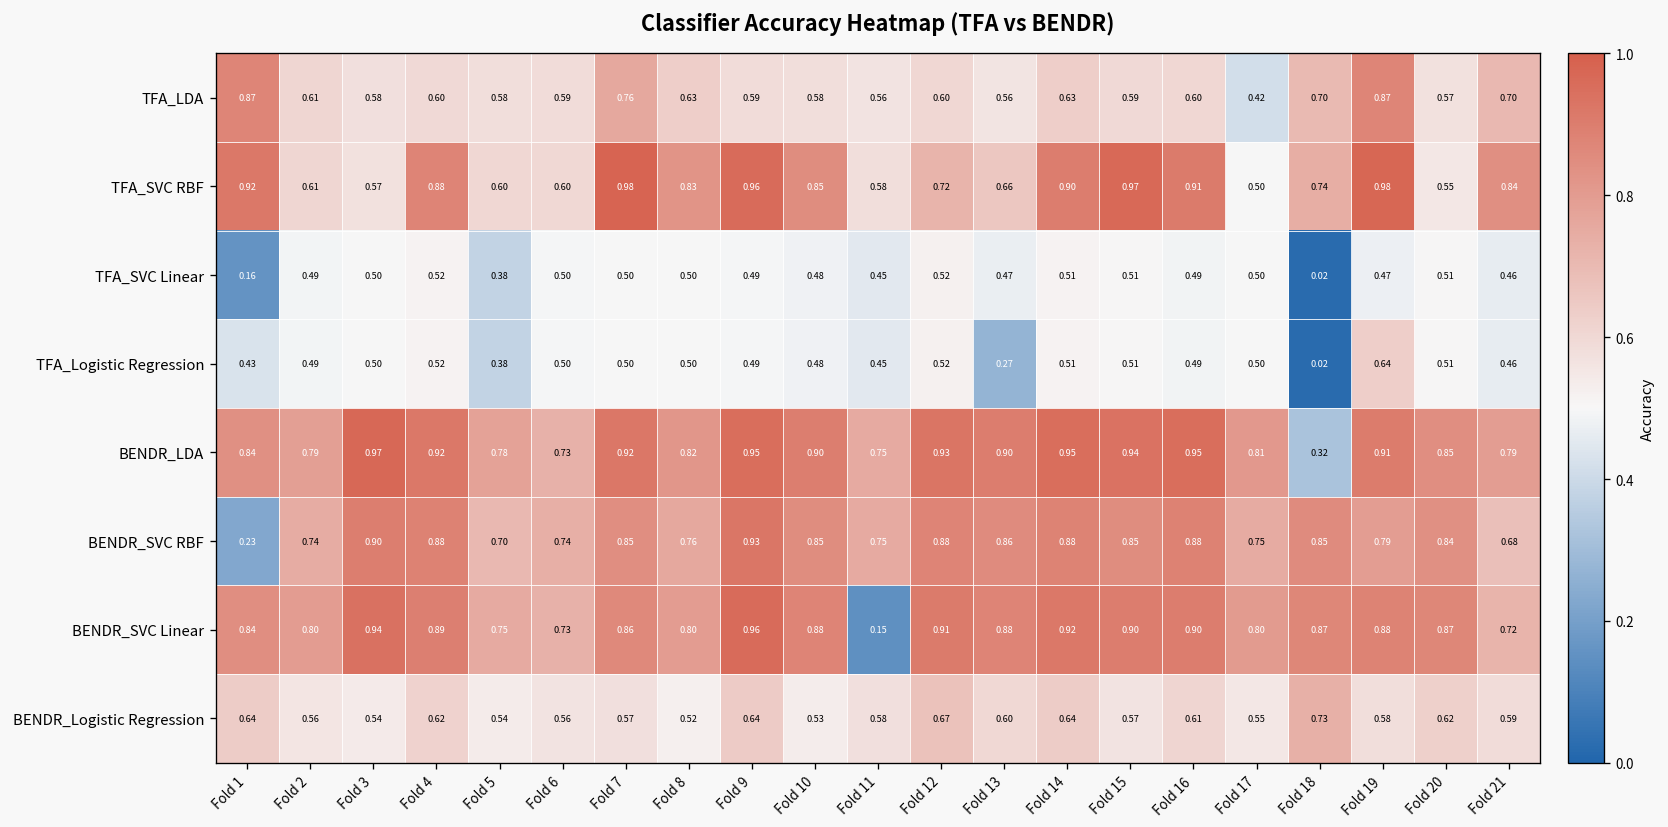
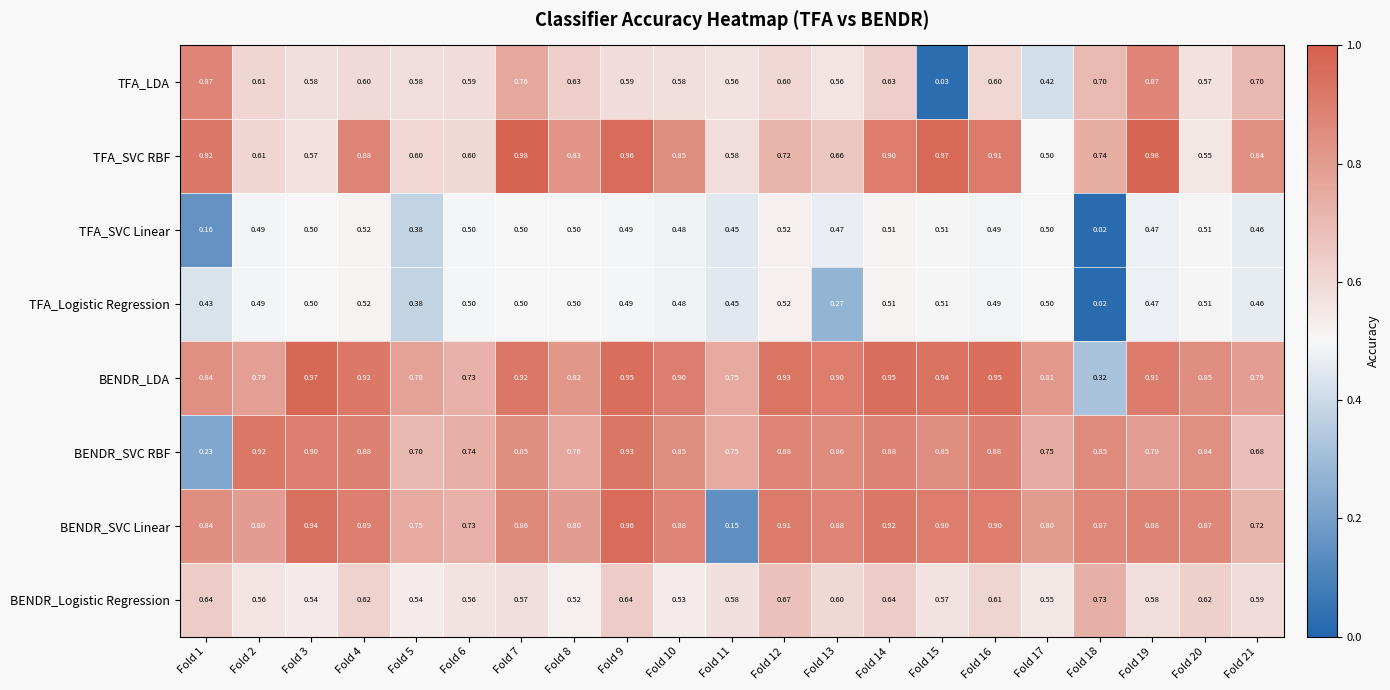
  {
    "TFA_LDA": {
      "Fold 1": 0.87,
      "Fold 2": 0.61,
      "Fold 3": 0.58,
      "Fold 4": 0.60,
      "Fold 5": 0.58,
      "Fold 6": 0.59,
      "Fold 7": 0.76,
      "Fold 8": 0.63,
      "Fold 9": 0.59,
      "Fold 10": 0.58,
      "Fold 11": 0.56,
      "Fold 12": 0.60,
      "Fold 13": 0.56,
      "Fold 14": 0.63,
-     "Fold 15": 0.59,
+     "Fold 15": 0.03,
      "Fold 16": 0.60,
      "Fold 17": 0.42,
      "Fold 18": 0.70,
      "Fold 19": 0.87,
      "Fold 20": 0.57,
      "Fold 21": 0.70
    },
    "TFA_SVC RBF": {
      "Fold 1": 0.92,
      "Fold 2": 0.61,
      "Fold 3": 0.57,
      "Fold 4": 0.88,
      "Fold 5": 0.60,
      "Fold 6": 0.60,
      "Fold 7": 0.98,
      "Fold 8": 0.83,
      "Fold 9": 0.96,
      "Fold 10": 0.85,
      "Fold 11": 0.58,
      "Fold 12": 0.72,
      "Fold 13": 0.66,
      "Fold 14": 0.90,
      "Fold 15": 0.97,
      "Fold 16": 0.91,
      "Fold 17": 0.50,
      "Fold 18": 0.74,
      "Fold 19": 0.98,
      "Fold 20": 0.55,
      "Fold 21": 0.84
    },
    "TFA_SVC Linear": {
      "Fold 1": 0.16,
      "Fold 2": 0.49,
      "Fold 3": 0.50,
      "Fold 4": 0.52,
      "Fold 5": 0.38,
      "Fold 6": 0.50,
      "Fold 7": 0.50,
      "Fold 8": 0.50,
      "Fold 9": 0.49,
      "Fold 10": 0.48,
      "Fold 11": 0.45,
      "Fold 12": 0.52,
      "Fold 13": 0.47,
      "Fold 14": 0.51,
      "Fold 15": 0.51,
      "Fold 16": 0.49,
      "Fold 17": 0.50,
      "Fold 18": 0.02,
      "Fold 19": 0.47,
      "Fold 20": 0.51,
      "Fold 21": 0.46
    },
    "TFA_Logistic Regression": {
      "Fold 1": 0.43,
      "Fold 2": 0.49,
      "Fold 3": 0.50,
      "Fold 4": 0.52,
      "Fold 5": 0.38,
      "Fold 6": 0.50,
      "Fold 7": 0.50,
      "Fold 8": 0.50,
      "Fold 9": 0.49,
      "Fold 10": 0.48,
      "Fold 11": 0.45,
      "Fold 12": 0.52,
      "Fold 13": 0.27,
      "Fold 14": 0.51,
      "Fold 15": 0.51,
      "Fold 16": 0.49,
      "Fold 17": 0.50,
      "Fold 18": 0.02,
-     "Fold 19": 0.64,
+     "Fold 19": 0.47,
      "Fold 20": 0.51,
      "Fold 21": 0.46
    },
    "BENDR_LDA": {
      "Fold 1": 0.84,
      "Fold 2": 0.79,
      "Fold 3": 0.97,
      "Fold 4": 0.92,
      "Fold 5": 0.78,
      "Fold 6": 0.73,
      "Fold 7": 0.92,
      "Fold 8": 0.82,
      "Fold 9": 0.95,
      "Fold 10": 0.90,
      "Fold 11": 0.75,
      "Fold 12": 0.93,
      "Fold 13": 0.90,
      "Fold 14": 0.95,
      "Fold 15": 0.94,
      "Fold 16": 0.95,
      "Fold 17": 0.81,
      "Fold 18": 0.32,
      "Fold 19": 0.91,
      "Fold 20": 0.85,
      "Fold 21": 0.79
    },
    "BENDR_SVC RBF": {
      "Fold 1": 0.23,
-     "Fold 2": 0.74,
+     "Fold 2": 0.92,
      "Fold 3": 0.90,
      "Fold 4": 0.88,
      "Fold 5": 0.70,
      "Fold 6": 0.74,
      "Fold 7": 0.85,
      "Fold 8": 0.76,
      "Fold 9": 0.93,
      "Fold 10": 0.85,
      "Fold 11": 0.75,
      "Fold 12": 0.88,
      "Fold 13": 0.86,
      "Fold 14": 0.88,
      "Fold 15": 0.85,
      "Fold 16": 0.88,
      "Fold 17": 0.75,
      "Fold 18": 0.85,
      "Fold 19": 0.79,
      "Fold 20": 0.84,
      "Fold 21": 0.68
    },
    "BENDR_SVC Linear": {
      "Fold 1": 0.84,
      "Fold 2": 0.80,
      "Fold 3": 0.94,
      "Fold 4": 0.89,
      "Fold 5": 0.75,
      "Fold 6": 0.73,
      "Fold 7": 0.86,
      "Fold 8": 0.80,
      "Fold 9": 0.96,
      "Fold 10": 0.88,
      "Fold 11": 0.15,
      "Fold 12": 0.91,
      "Fold 13": 0.88,
      "Fold 14": 0.92,
      "Fold 15": 0.90,
      "Fold 16": 0.90,
      "Fold 17": 0.80,
      "Fold 18": 0.87,
      "Fold 19": 0.88,
      "Fold 20": 0.87,
      "Fold 21": 0.72
    },
    "BENDR_Logistic Regression": {
      "Fold 1": 0.64,
      "Fold 2": 0.56,
      "Fold 3": 0.54,
      "Fold 4": 0.62,
      "Fold 5": 0.54,
      "Fold 6": 0.56,
      "Fold 7": 0.57,
      "Fold 8": 0.52,
      "Fold 9": 0.64,
      "Fold 10": 0.53,
      "Fold 11": 0.58,
      "Fold 12": 0.67,
      "Fold 13": 0.60,
      "Fold 14": 0.64,
      "Fold 15": 0.57,
      "Fold 16": 0.61,
      "Fold 17": 0.55,
      "Fold 18": 0.73,
      "Fold 19": 0.58,
      "Fold 20": 0.62,
      "Fold 21": 0.59
    }
  }
